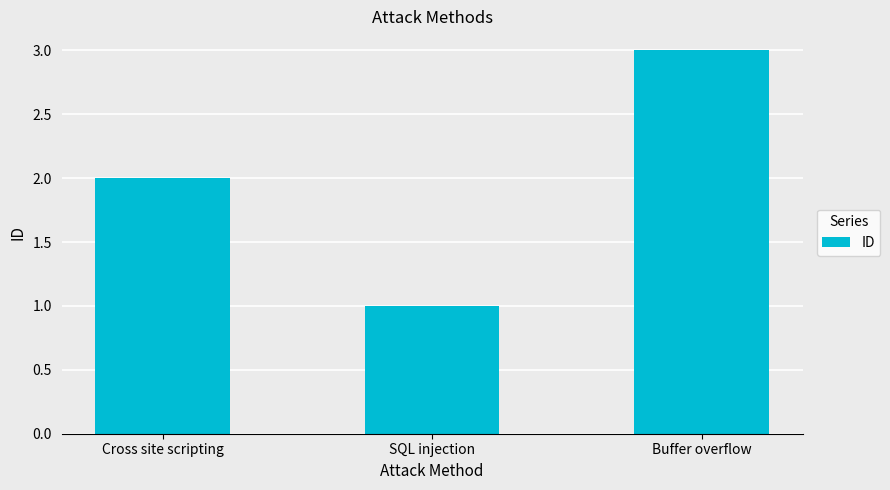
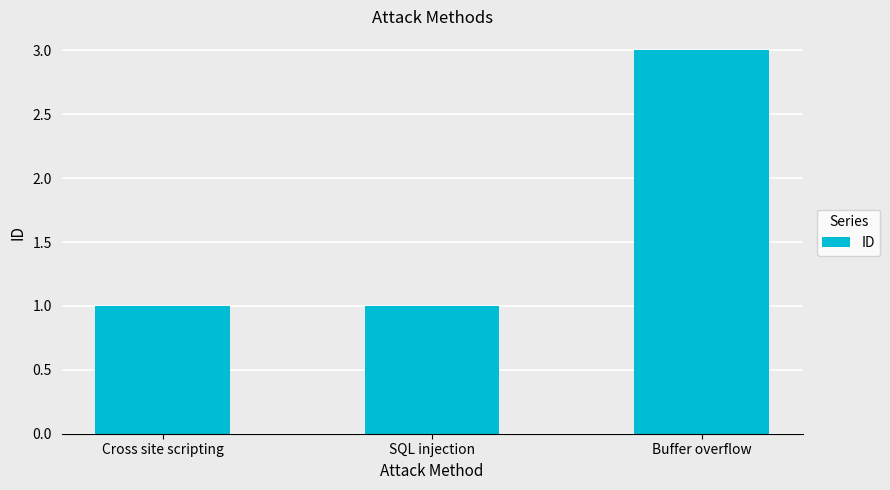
  {
-   "Cross site scripting": 2,
+   "Cross site scripting": 1,
    "SQL injection": 1,
    "Buffer overflow": 3
  }
